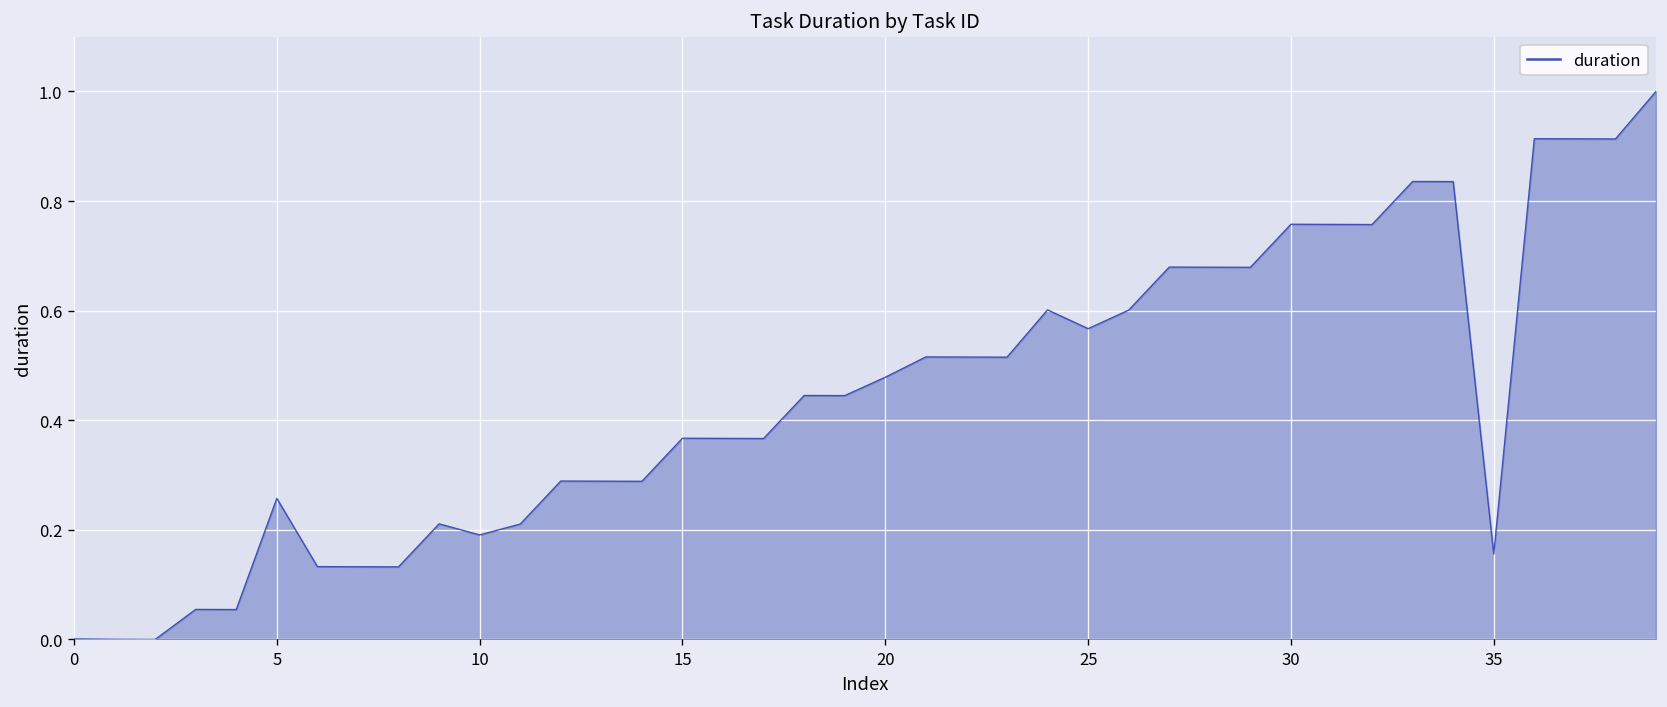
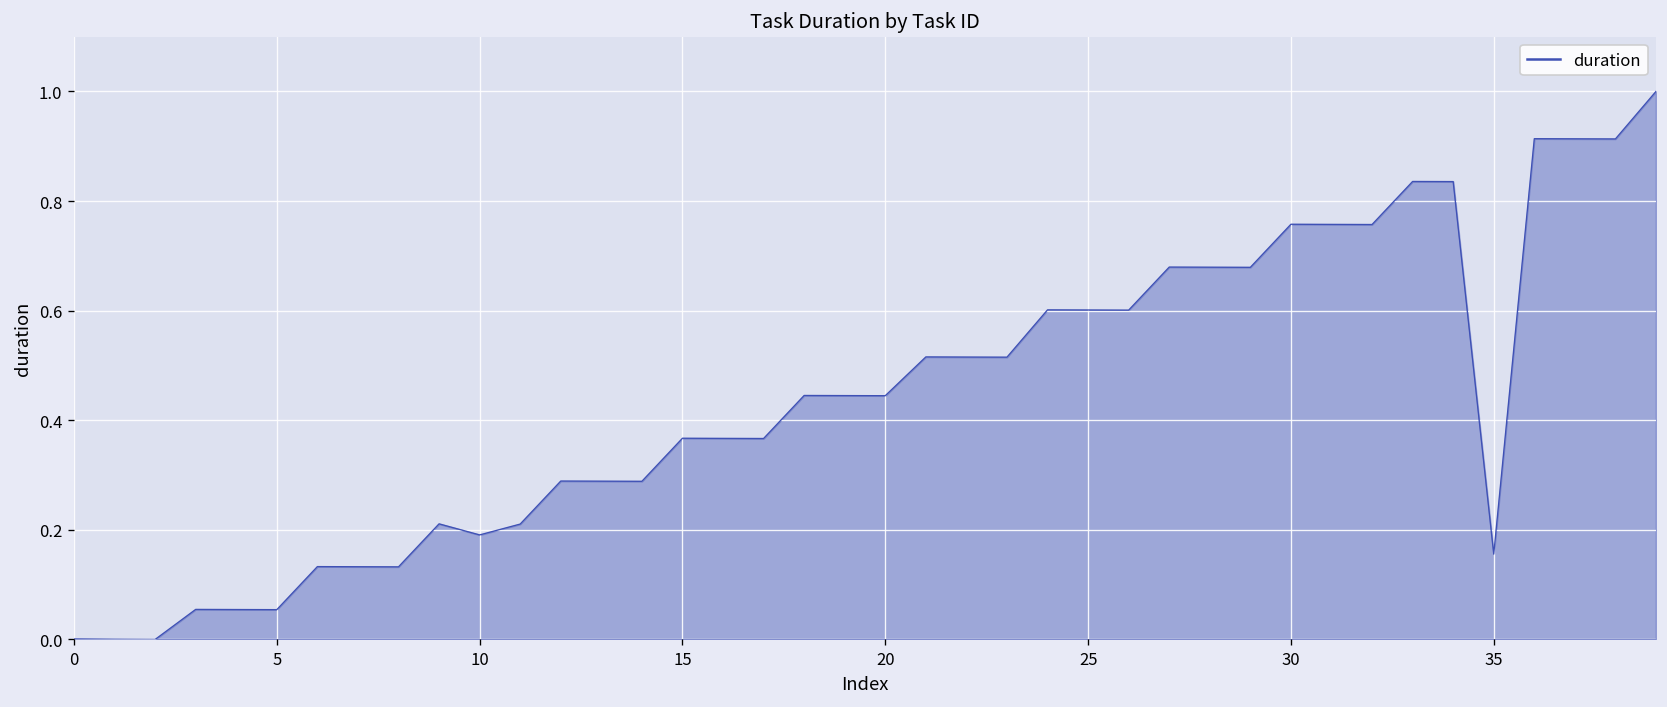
  {
    "0": 0.00,
-   "5": 0.26,
+   "5": 0.05,
    "10": 0.19,
    "15": 0.37,
-   "20": 0.48,
-   "25": 0.57,
+   "20": 0.44,
+   "25": 0.60,
    "30": 0.76,
    "35": 0.16
  }
